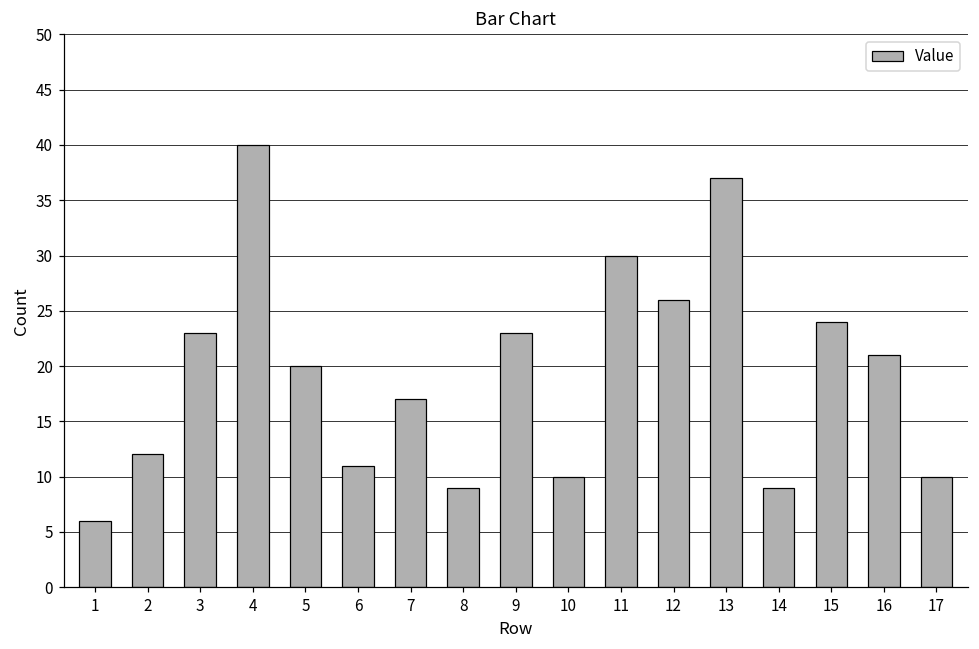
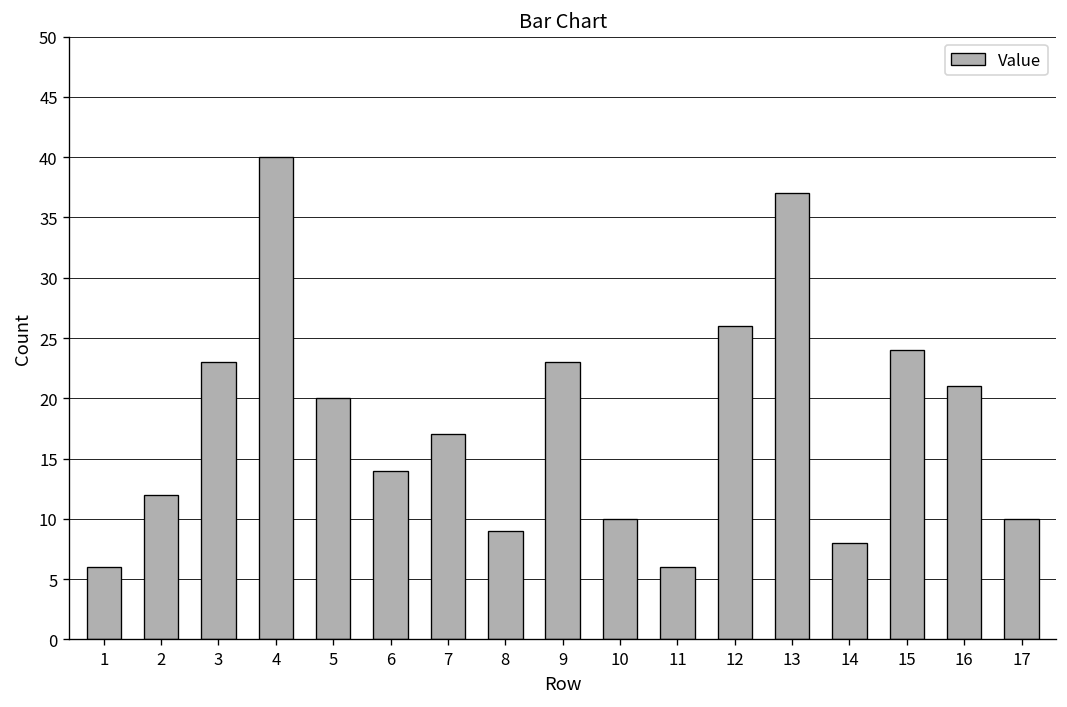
  {
    "1": 6,
    "2": 12,
    "3": 23,
    "4": 40,
    "5": 20,
-   "6": 11,
+   "6": 14,
    "7": 17,
    "8": 9,
    "9": 23,
    "10": 10,
-   "11": 30,
+   "11": 6,
    "12": 26,
    "13": 37,
-   "14": 9,
+   "14": 8,
    "15": 24,
    "16": 21,
    "17": 10
  }
